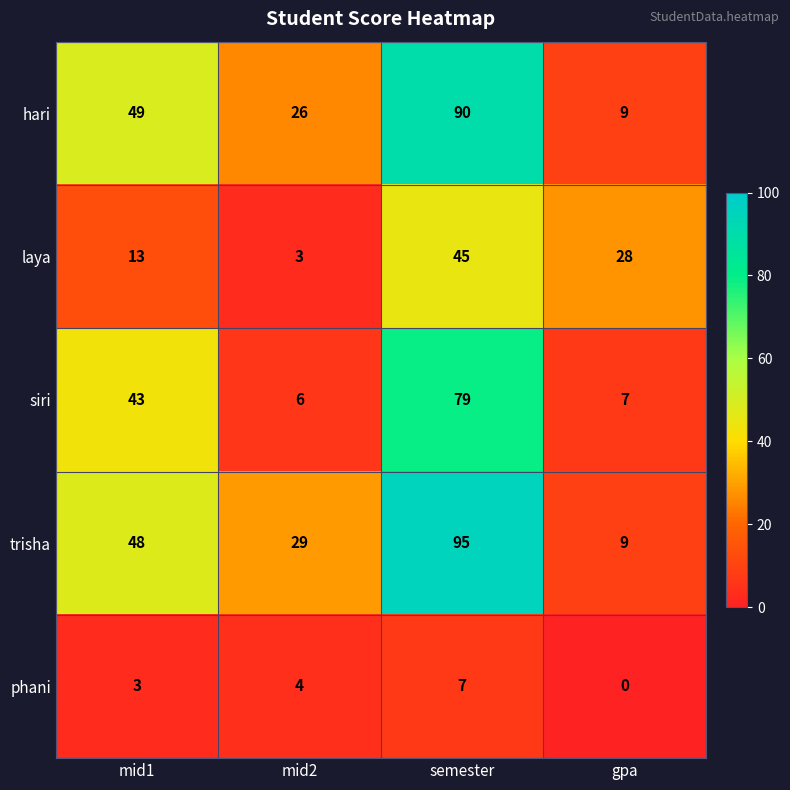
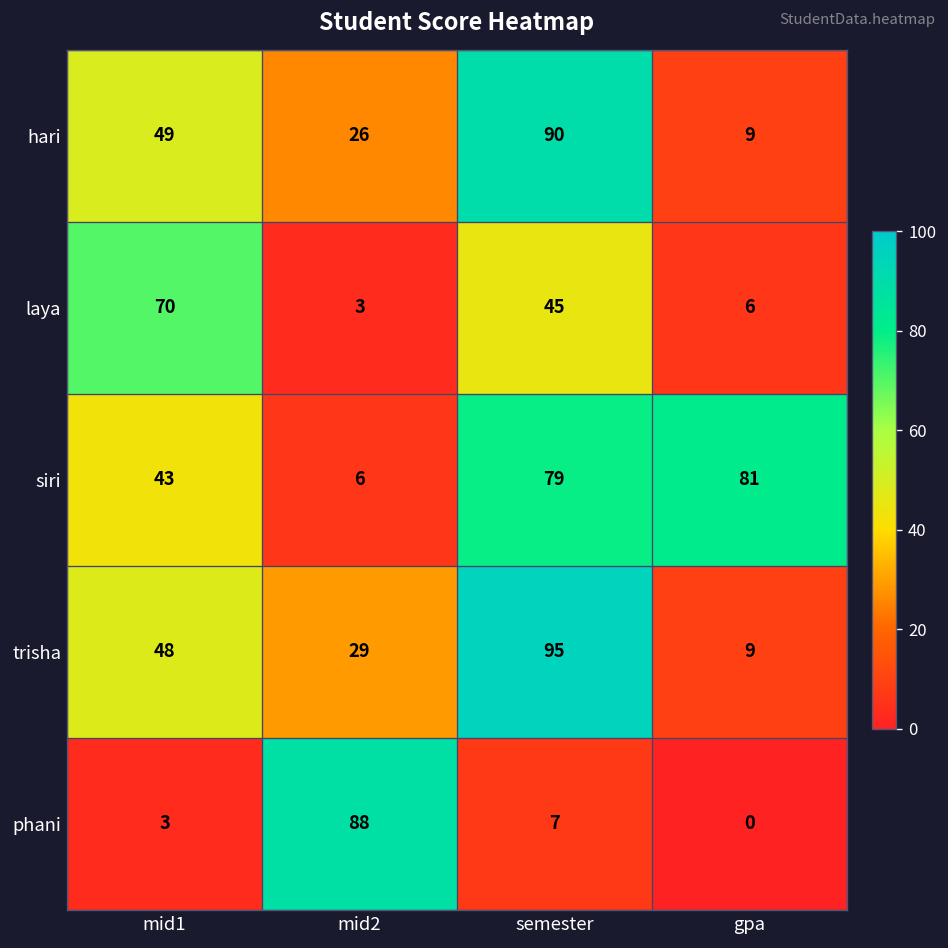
  {
    "hari": {
      "mid1": 49,
      "mid2": 26,
      "semester": 90,
      "gpa": 9
    },
    "laya": {
-     "mid1": 13,
+     "mid1": 70,
      "mid2": 3,
      "semester": 45,
-     "gpa": 28
+     "gpa": 6
    },
    "siri": {
      "mid1": 43,
      "mid2": 6,
      "semester": 79,
-     "gpa": 7
+     "gpa": 81
    },
    "trisha": {
      "mid1": 48,
      "mid2": 29,
      "semester": 95,
      "gpa": 9
    },
    "phani": {
      "mid1": 3,
-     "mid2": 4,
+     "mid2": 88,
      "semester": 7,
      "gpa": 0
    }
  }
